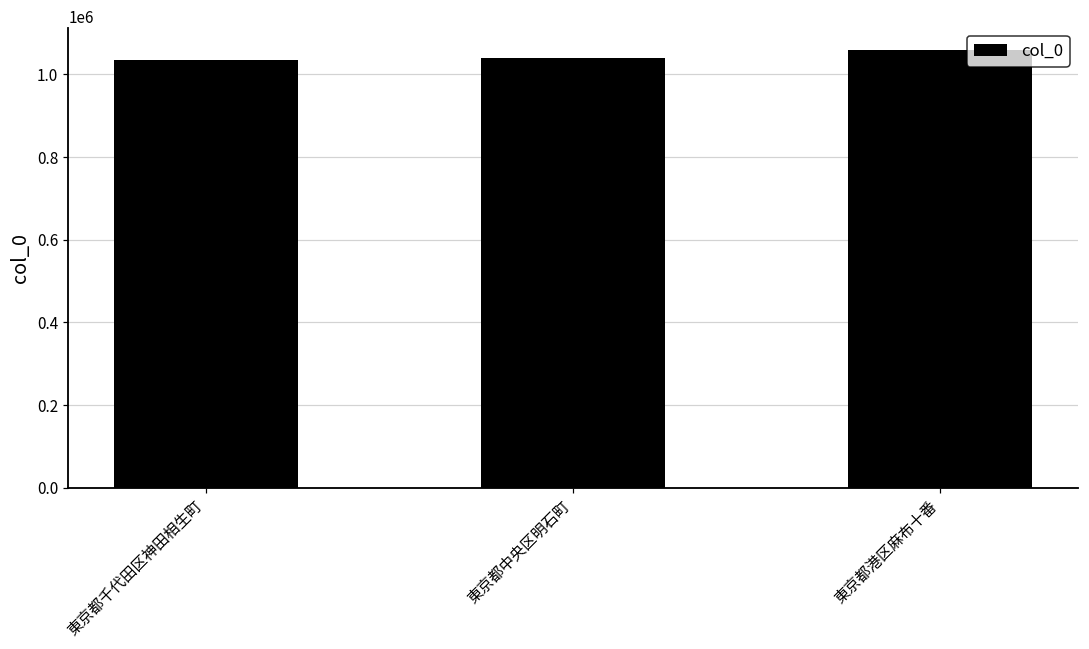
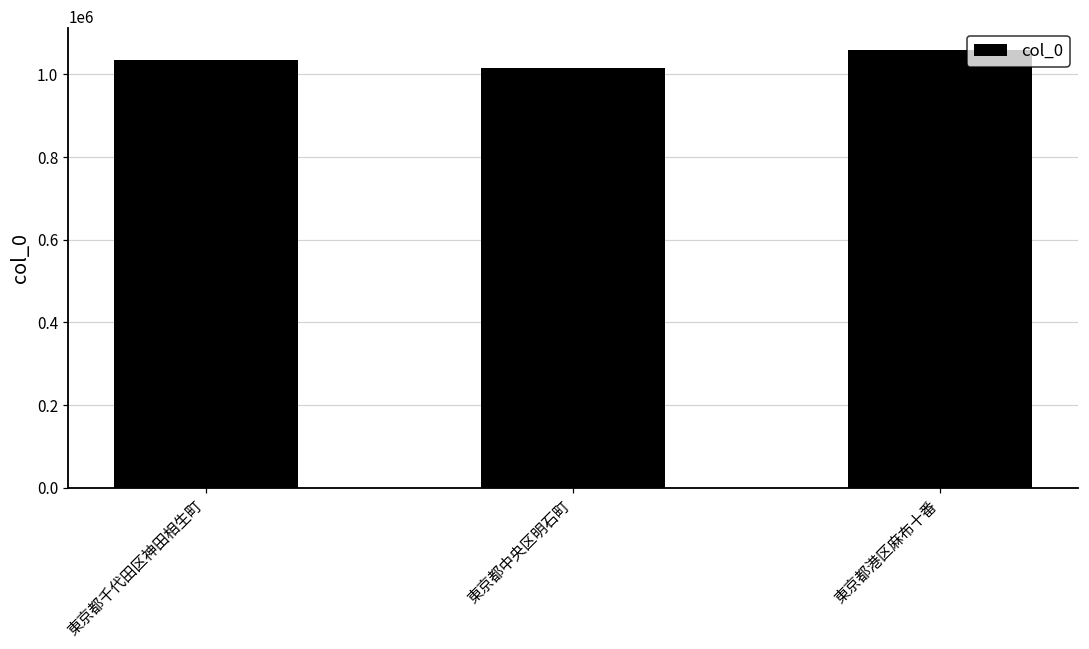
  {
    "東京都千代田区神田相生町": 1030000,
-   "東京都中央区明石町": 1040000,
+   "東京都中央区明石町": 1020000,
    "東京都港区麻布十番": 1060000
  }
